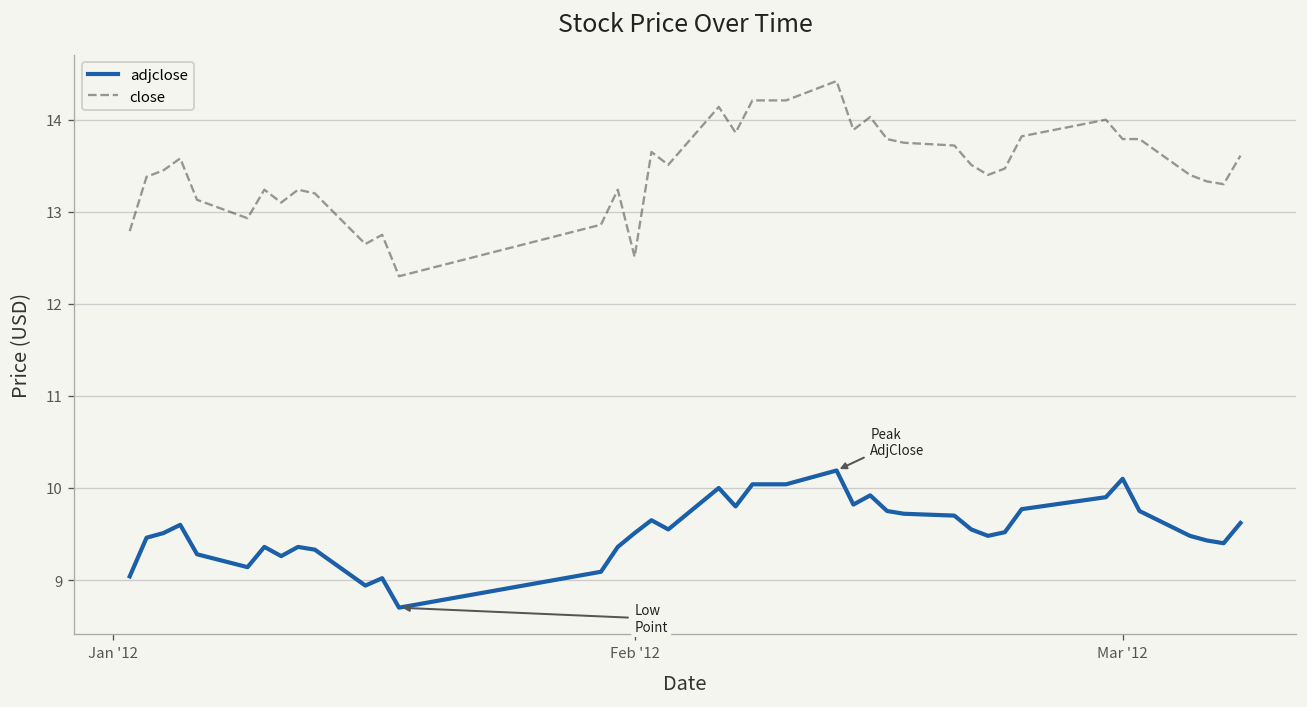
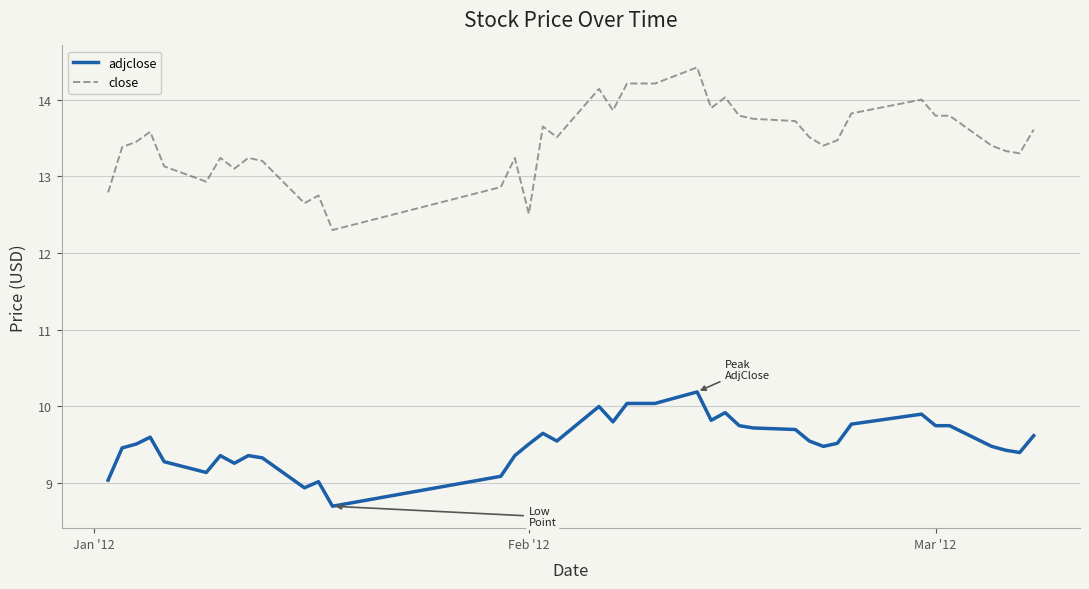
  {
    "adjclose": {
      "Feb '12": 9.5,
-     "Mar '12": 10.1
+     "Mar '12": 9.8
    },
    "close": {
      "Feb '12": 12.5,
      "Mar '12": 13.8
    }
  }
